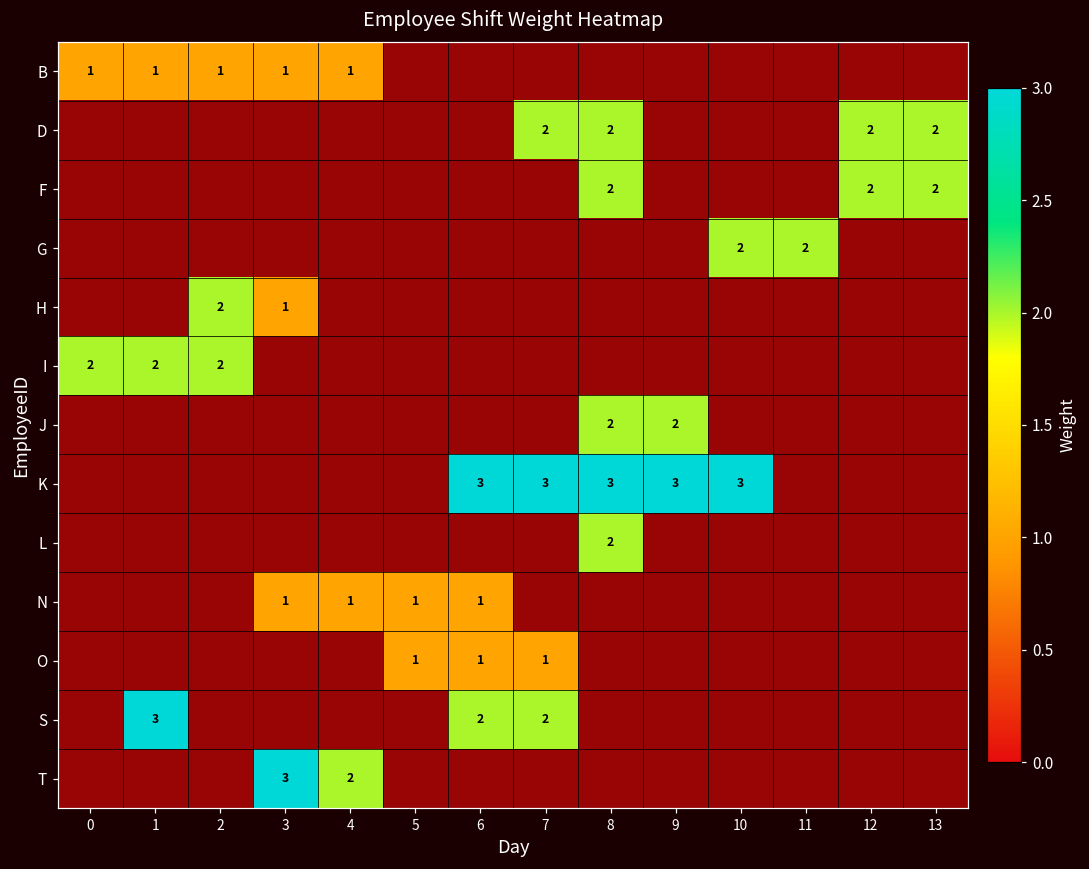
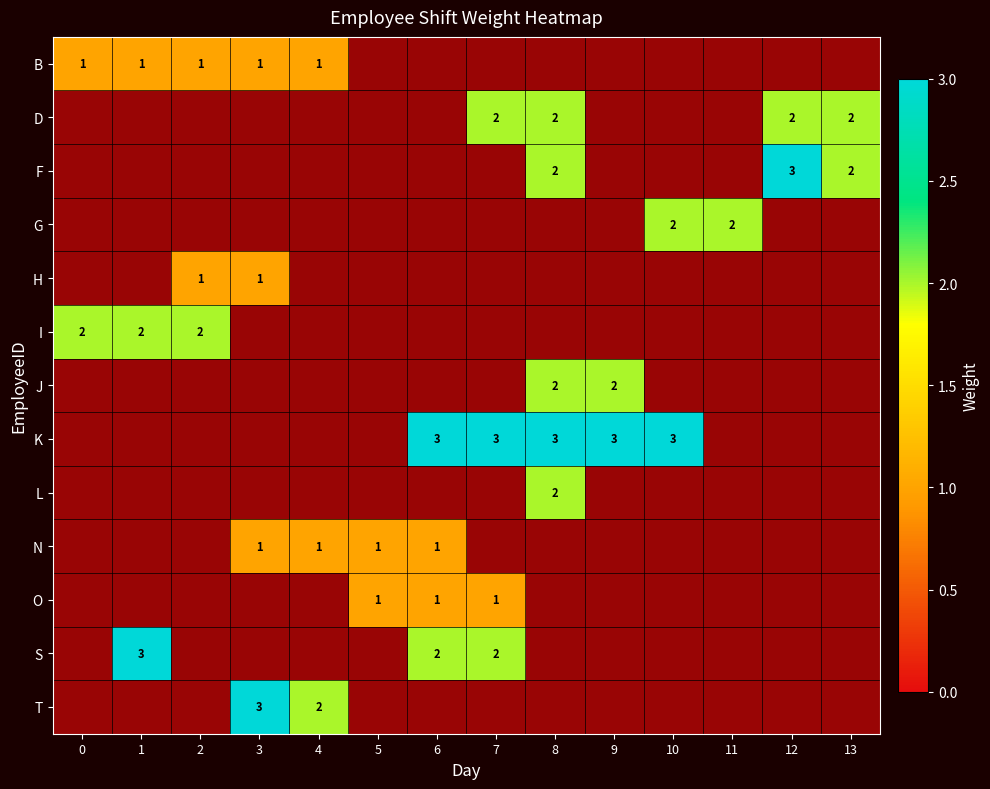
  {
    "B": {
      "0": 1,
      "1": 1,
      "2": 1,
      "3": 1,
      "4": 1
    },
    "D": {
      "7": 2,
      "8": 2,
      "12": 2,
      "13": 2
    },
    "F": {
      "8": 2,
-     "12": 2,
+     "12": 3,
      "13": 2
    },
    "G": {
      "10": 2,
      "11": 2
    },
    "H": {
-     "2": 2,
+     "2": 1,
      "3": 1
    },
    "I": {
      "0": 2,
      "1": 2,
      "2": 2
    },
    "J": {
      "8": 2,
      "9": 2
    },
    "K": {
      "6": 3,
      "7": 3,
      "8": 3,
      "9": 3,
      "10": 3
    },
    "L": {
      "8": 2
    },
    "N": {
      "3": 1,
      "4": 1,
      "5": 1,
      "6": 1
    },
    "O": {
      "5": 1,
      "6": 1,
      "7": 1
    },
    "S": {
      "1": 3,
      "6": 2,
      "7": 2
    },
    "T": {
      "3": 3,
      "4": 2
    }
  }
